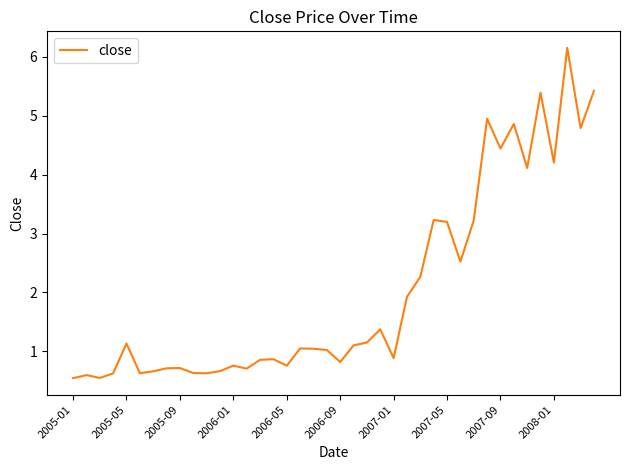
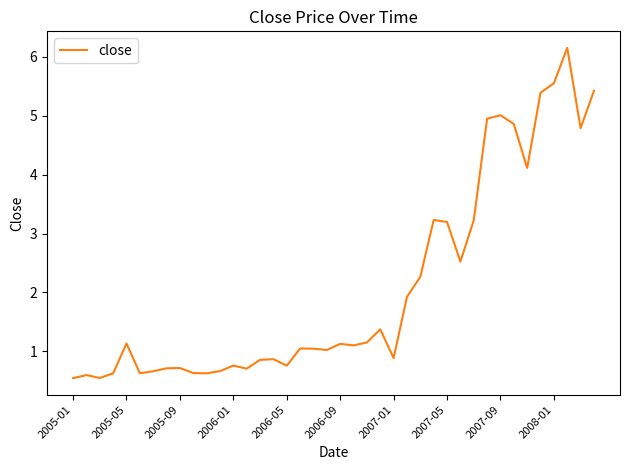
  {
    "2005-01": 0.5,
    "2005-05": 1.1,
    "2005-09": 0.7,
    "2006-01": 0.8,
    "2006-05": 0.8,
-   "2006-09": 0.8,
+   "2006-09": 1.1,
    "2007-01": 0.9,
    "2007-05": 3.2,
-   "2007-09": 4.4,
-   "2008-01": 4.2
+   "2007-09": 5.0,
+   "2008-01": 5.6
  }
